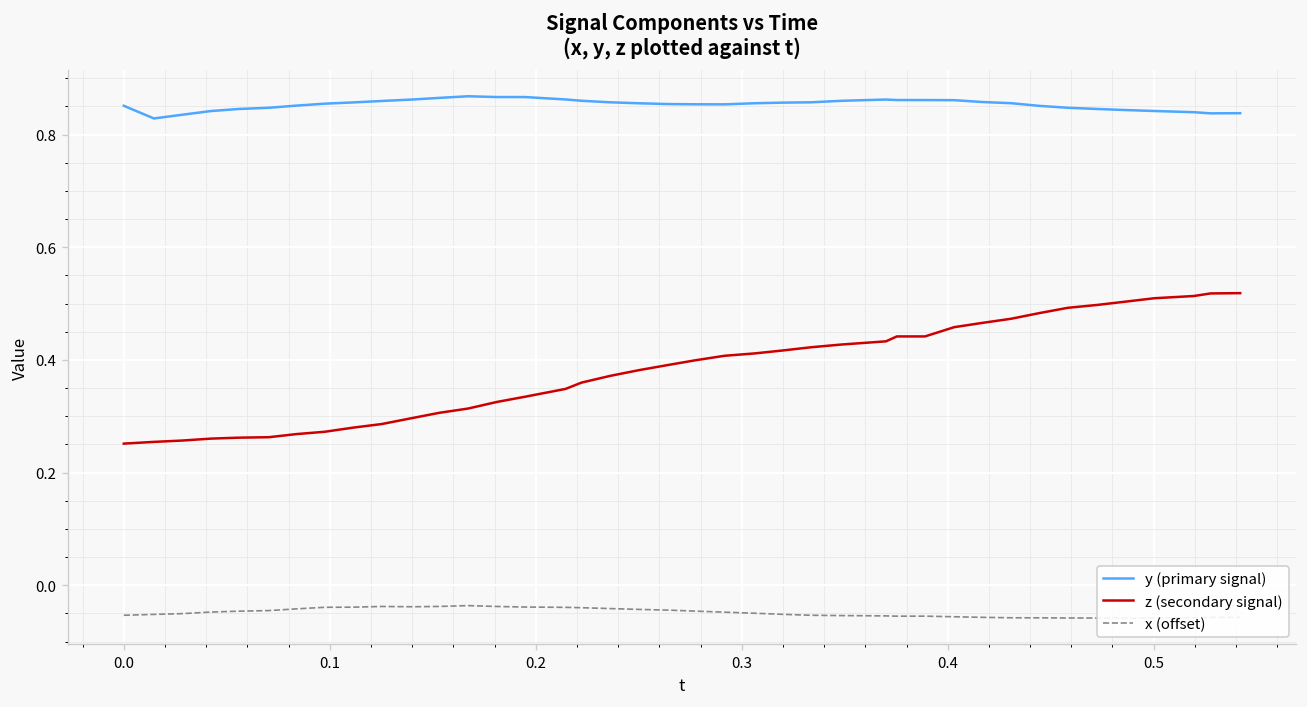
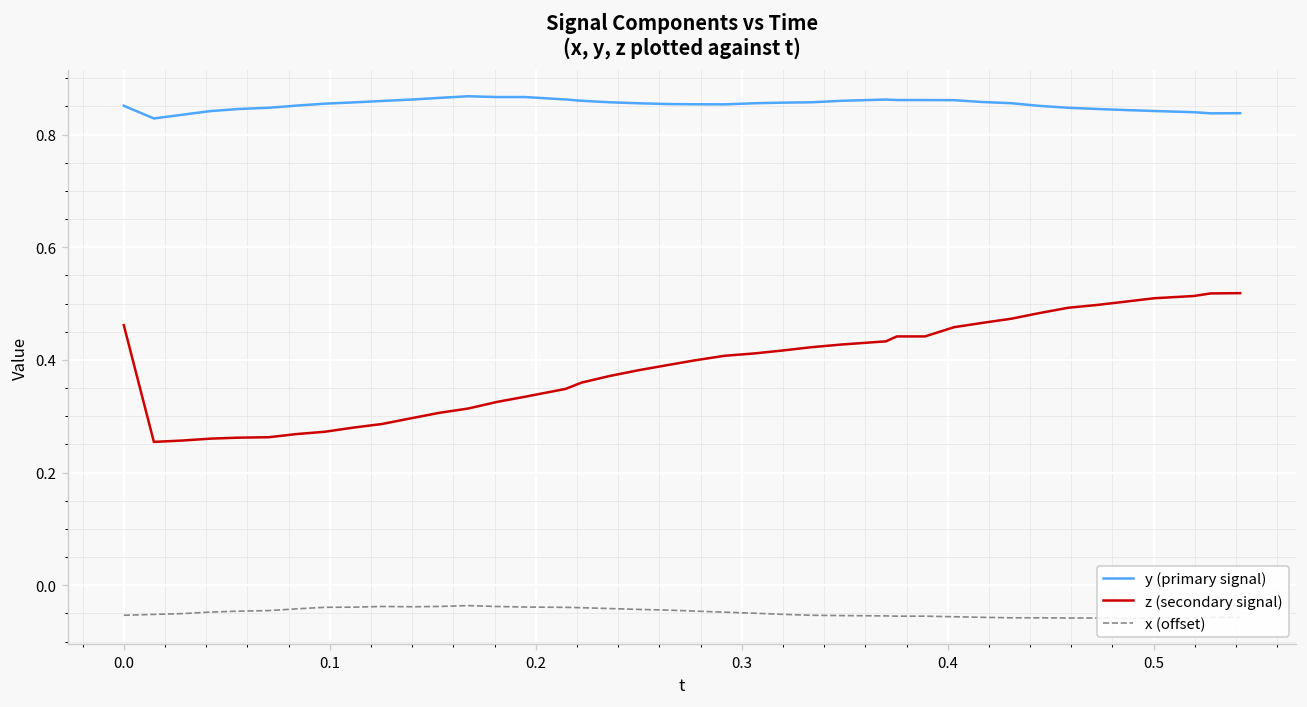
  {
    "y (primary signal)": {
      "0.0": 0.85
    },
    "z (secondary signal)": {
-     "0.0": 0.25
+     "0.0": 0.46
    },
    "x (offset)": {
      "0.0": -0.05
    }
  }
